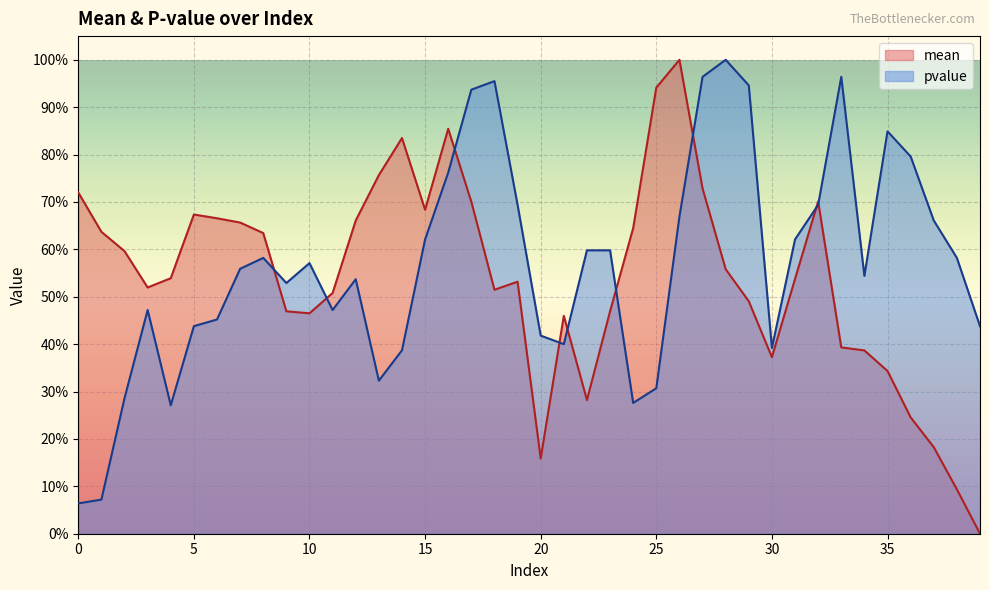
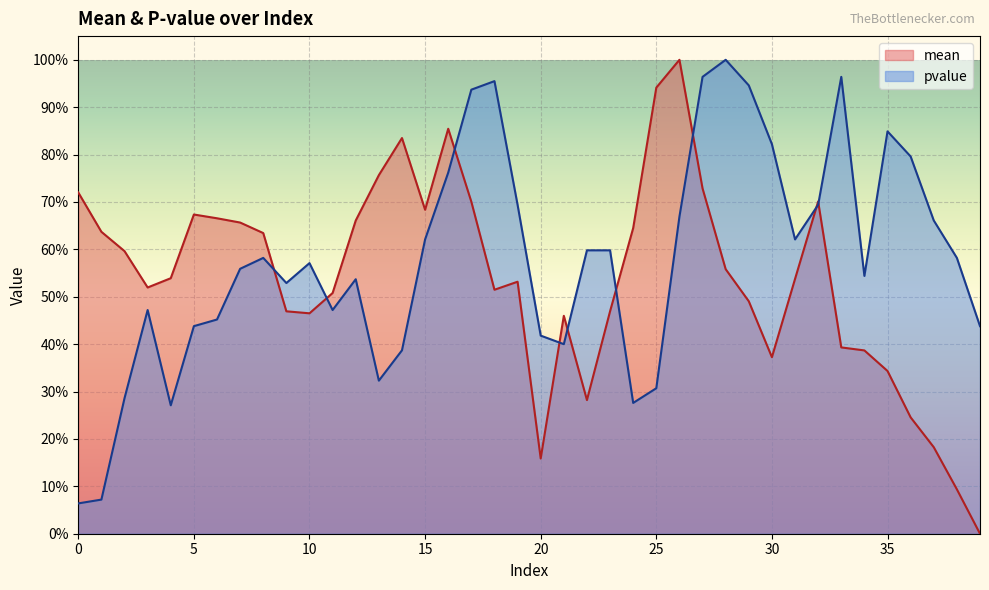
  {
    "mean": {
      "0": "72%",
      "5": "67%",
      "10": "47%",
      "15": "68%",
      "20": "16%",
      "25": "94%",
      "30": "37%",
      "35": "34%"
    },
    "pvalue": {
      "0": "6%",
      "5": "44%",
      "10": "57%",
      "15": "62%",
      "20": "42%",
      "25": "31%",
-     "30": "39%",
+     "30": "82%",
      "35": "85%"
    }
  }
